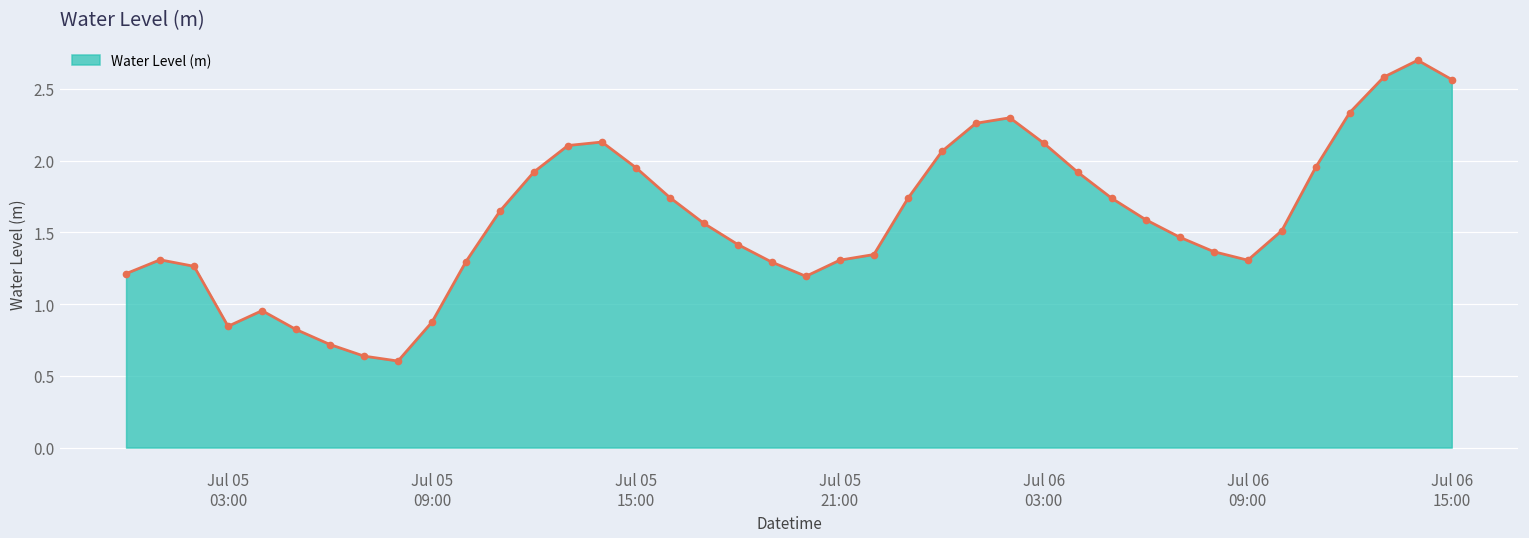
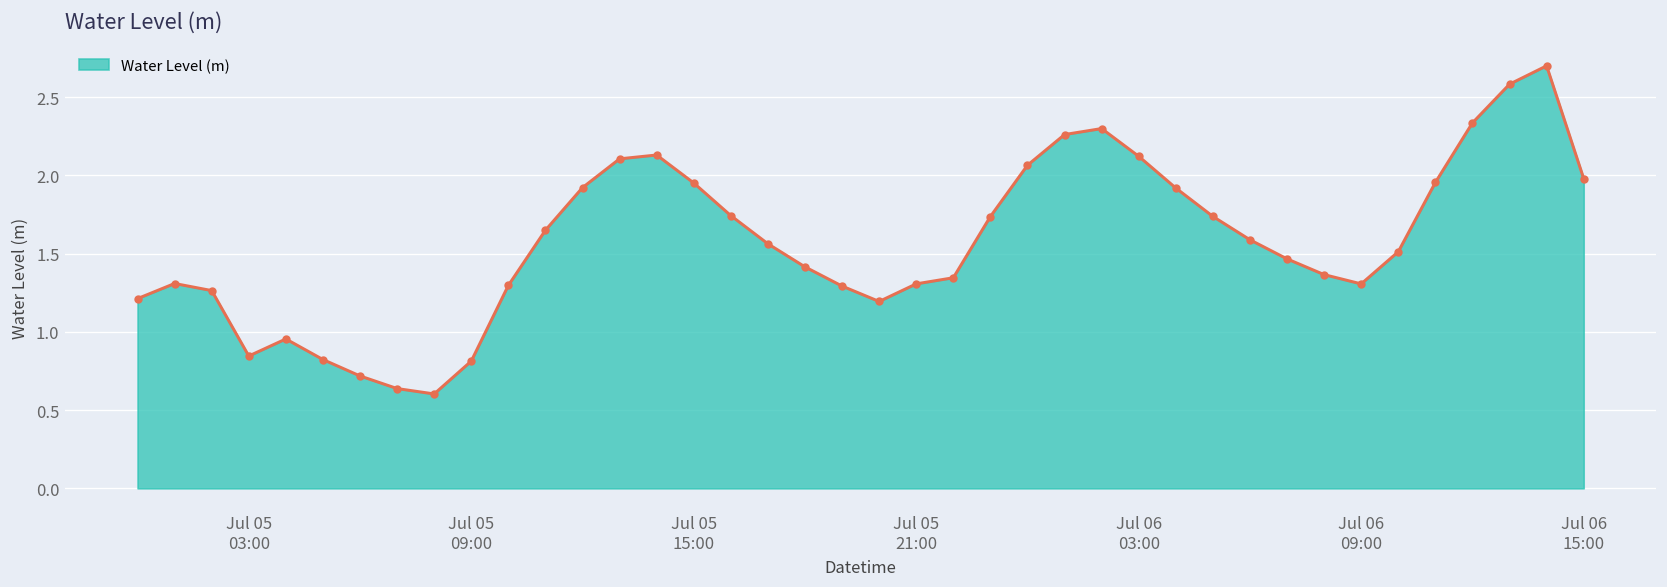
  {
    "Jul 05 03:00": 0.85,
-   "Jul 05 09:00": 0.87,
+   "Jul 05 09:00": 0.81,
    "Jul 05 15:00": 1.95,
    "Jul 05 21:00": 1.31,
    "Jul 06 03:00": 2.12,
    "Jul 06 09:00": 1.31,
-   "Jul 06 15:00": 2.57
+   "Jul 06 15:00": 1.98
  }
